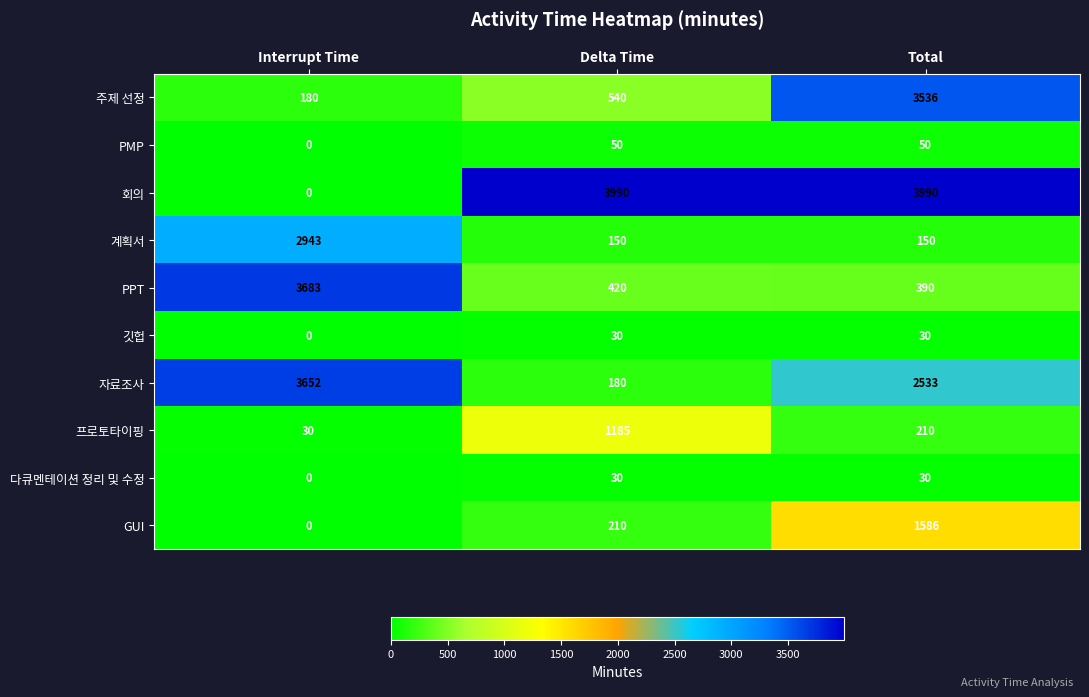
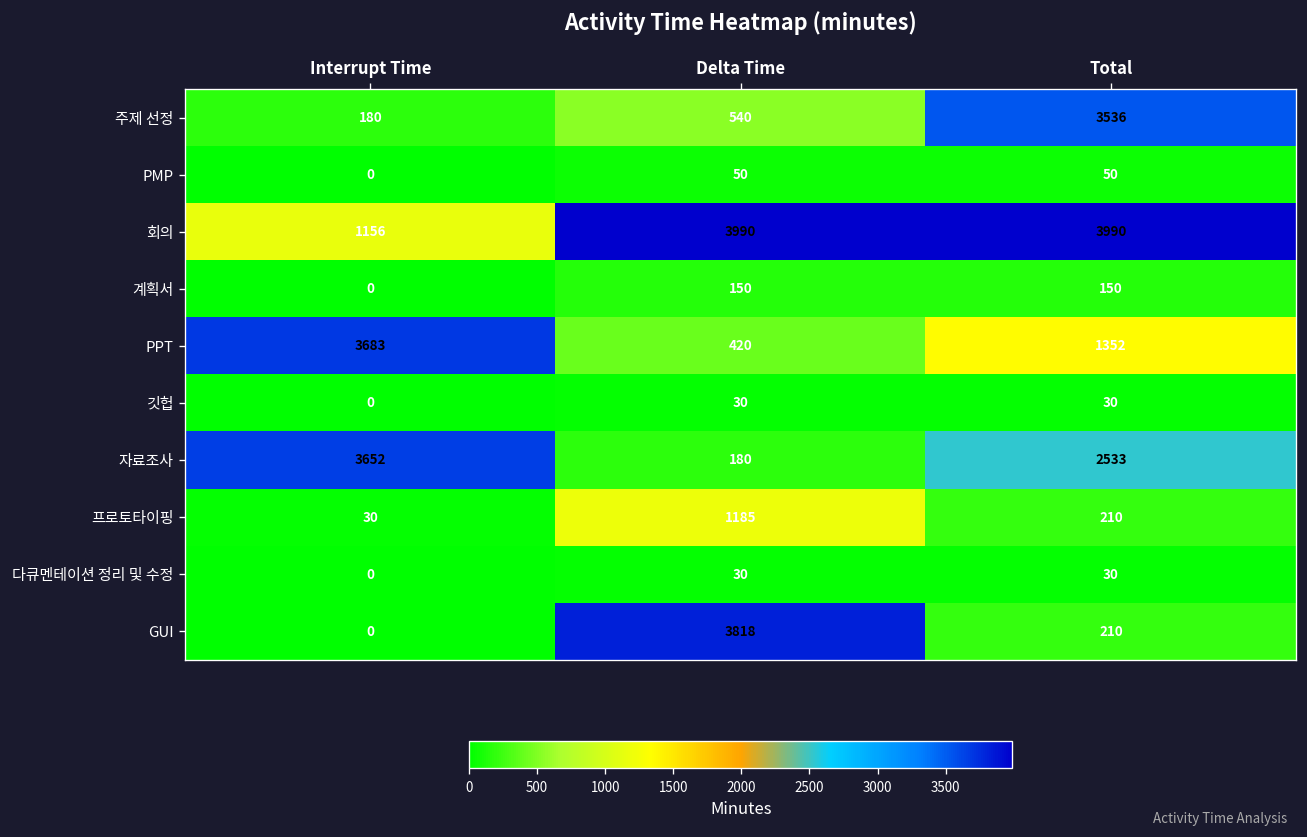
  {
    "주제 선정": {
      "Interrupt Time": 180,
      "Delta Time": 540,
      "Total": 3536
    },
    "PMP": {
      "Interrupt Time": 0,
      "Delta Time": 50,
      "Total": 50
    },
    "회의": {
-     "Interrupt Time": 0,
+     "Interrupt Time": 1156,
      "Delta Time": 3990,
      "Total": 3990
    },
    "계획서": {
-     "Interrupt Time": 2943,
+     "Interrupt Time": 0,
      "Delta Time": 150,
      "Total": 150
    },
    "PPT": {
      "Interrupt Time": 3683,
      "Delta Time": 420,
-     "Total": 390
+     "Total": 1352
    },
    "깃헙": {
      "Interrupt Time": 0,
      "Delta Time": 30,
      "Total": 30
    },
    "자료조사": {
      "Interrupt Time": 3652,
      "Delta Time": 180,
      "Total": 2533
    },
    "프로토타이핑": {
      "Interrupt Time": 30,
      "Delta Time": 1185,
      "Total": 210
    },
    "다큐멘테이션 정리 및 수정": {
      "Interrupt Time": 0,
      "Delta Time": 30,
      "Total": 30
    },
    "GUI": {
      "Interrupt Time": 0,
-     "Delta Time": 210,
-     "Total": 1586
+     "Delta Time": 3818,
+     "Total": 210
    }
  }
